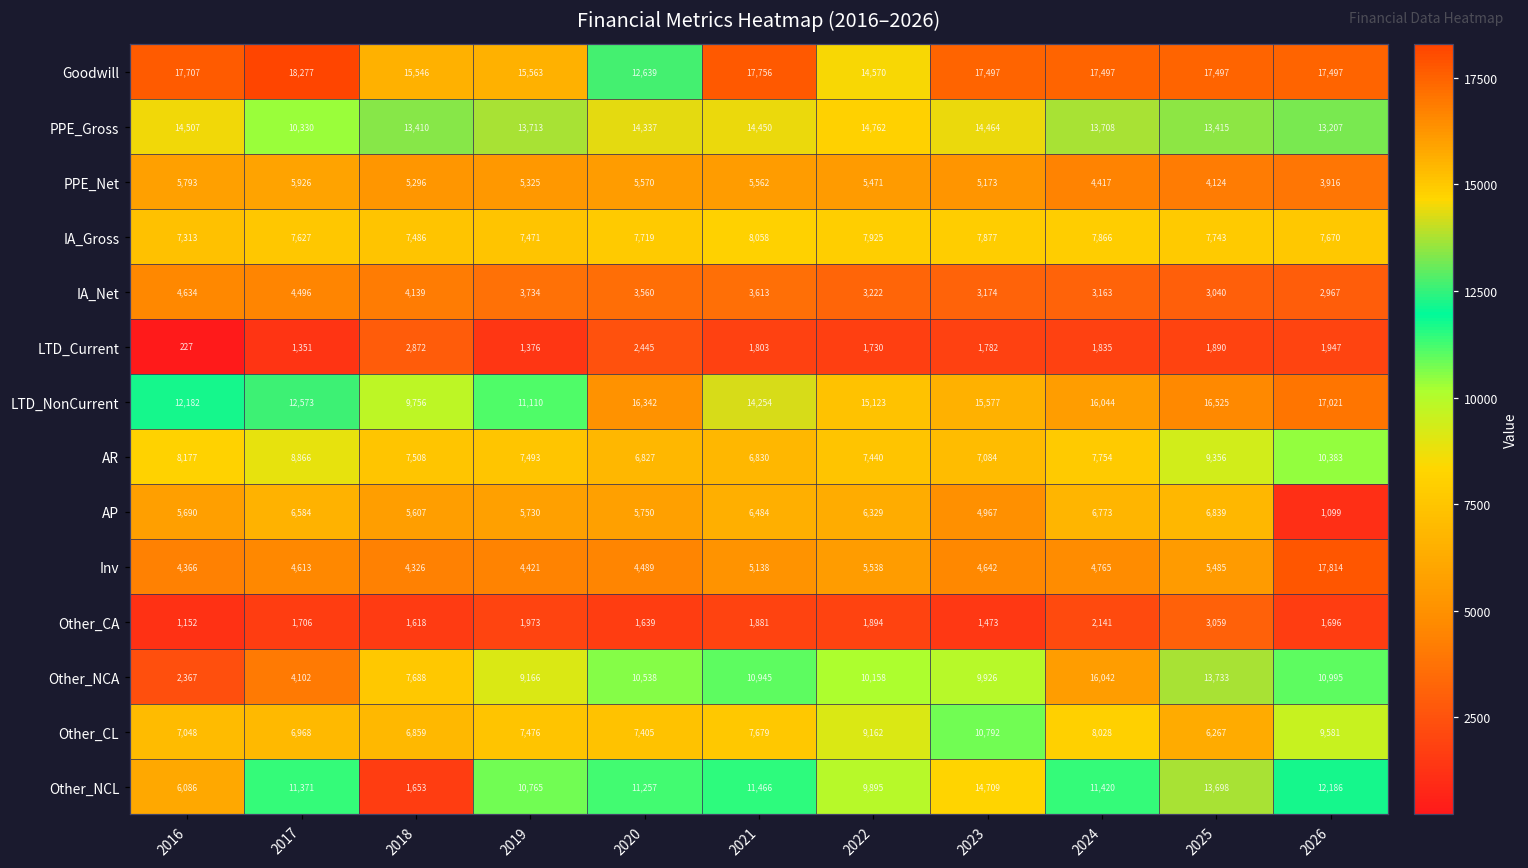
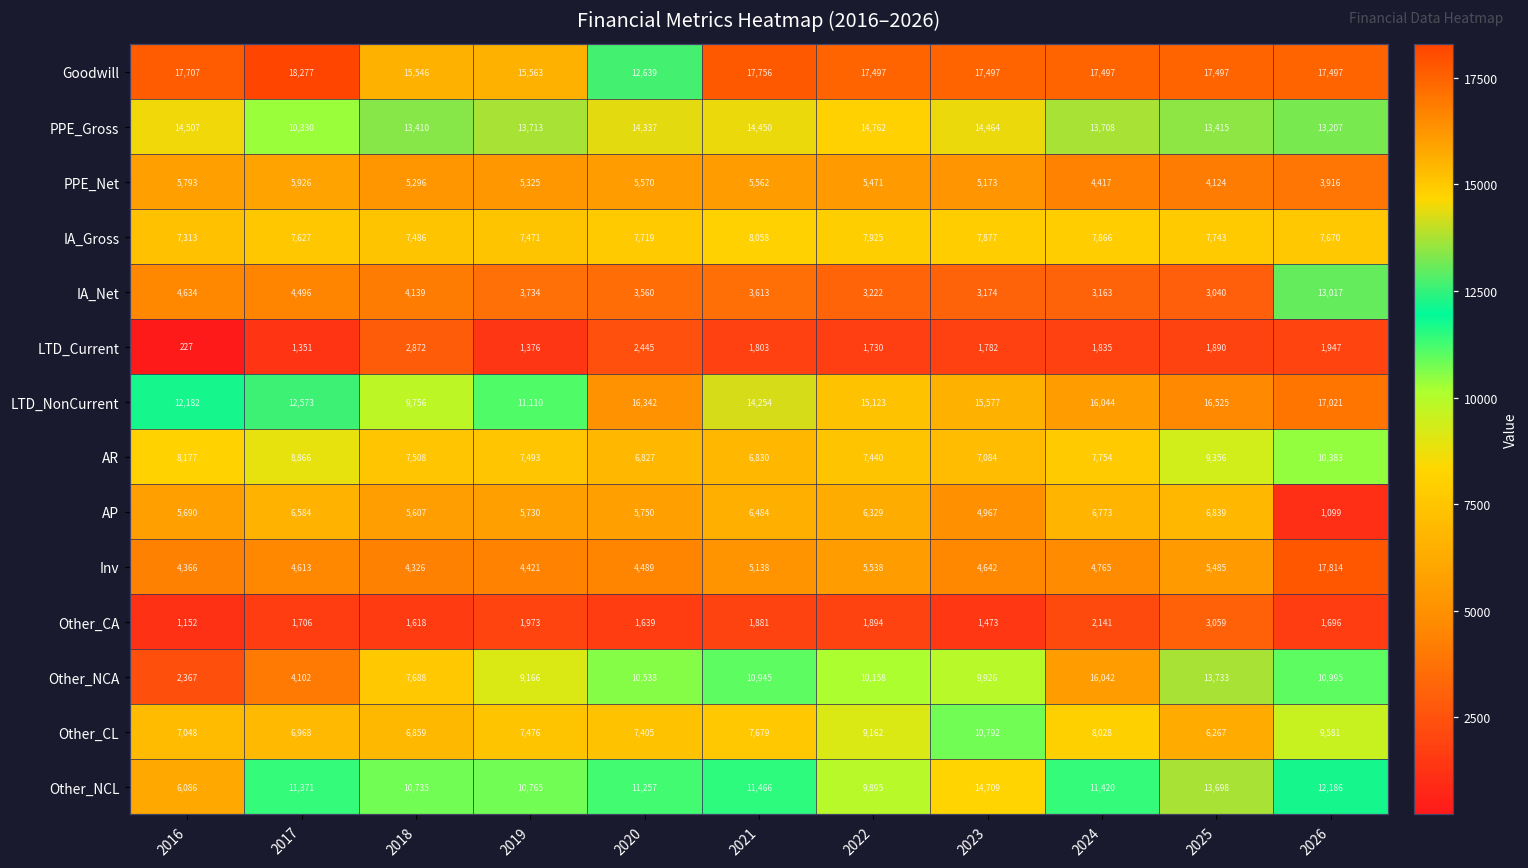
  {
    "Goodwill": {
      "2016": "17,707",
      "2017": "18,277",
      "2018": "15,546",
      "2019": "15,563",
      "2020": "12,639",
      "2021": "17,756",
-     "2022": "14,570",
+     "2022": "17,497",
      "2023": "17,497",
      "2024": "17,497",
      "2025": "17,497",
      "2026": "17,497"
    },
    "PPE_Gross": {
      "2016": "14,507",
      "2017": "10,330",
      "2018": "13,410",
      "2019": "13,713",
      "2020": "14,337",
      "2021": "14,450",
      "2022": "14,762",
      "2023": "14,464",
      "2024": "13,708",
      "2025": "13,415",
      "2026": "13,207"
    },
    "PPE_Net": {
      "2016": "5,793",
      "2017": "5,926",
      "2018": "5,296",
      "2019": "5,325",
      "2020": "5,570",
      "2021": "5,562",
      "2022": "5,471",
      "2023": "5,173",
      "2024": "4,417",
      "2025": "4,124",
      "2026": "3,916"
    },
    "IA_Gross": {
      "2016": "7,313",
      "2017": "7,627",
      "2018": "7,486",
      "2019": "7,471",
      "2020": "7,719",
      "2021": "8,058",
      "2022": "7,925",
      "2023": "7,877",
      "2024": "7,866",
      "2025": "7,743",
      "2026": "7,670"
    },
    "IA_Net": {
      "2016": "4,634",
      "2017": "4,496",
      "2018": "4,139",
      "2019": "3,734",
      "2020": "3,560",
      "2021": "3,613",
      "2022": "3,222",
      "2023": "3,174",
      "2024": "3,163",
      "2025": "3,040",
-     "2026": "2,967"
+     "2026": "13,017"
    },
    "LTD_Current": {
      "2016": "227",
      "2017": "1,351",
      "2018": "2,872",
      "2019": "1,376",
      "2020": "2,445",
      "2021": "1,803",
      "2022": "1,730",
      "2023": "1,782",
      "2024": "1,835",
      "2025": "1,890",
      "2026": "1,947"
    },
    "LTD_NonCurrent": {
      "2016": "12,182",
      "2017": "12,573",
      "2018": "9,756",
      "2019": "11,110",
      "2020": "16,342",
      "2021": "14,254",
      "2022": "15,123",
      "2023": "15,577",
      "2024": "16,044",
      "2025": "16,525",
      "2026": "17,021"
    },
    "AR": {
      "2016": "8,177",
      "2017": "8,866",
      "2018": "7,508",
      "2019": "7,493",
      "2020": "6,827",
      "2021": "6,830",
      "2022": "7,440",
      "2023": "7,084",
      "2024": "7,754",
      "2025": "9,356",
      "2026": "10,383"
    },
    "AP": {
      "2016": "5,690",
      "2017": "6,584",
      "2018": "5,607",
      "2019": "5,730",
      "2020": "5,750",
      "2021": "6,484",
      "2022": "6,329",
      "2023": "4,967",
      "2024": "6,773",
      "2025": "6,839",
      "2026": "1,099"
    },
    "Inv": {
      "2016": "4,366",
      "2017": "4,613",
      "2018": "4,326",
      "2019": "4,421",
      "2020": "4,489",
      "2021": "5,138",
      "2022": "5,538",
      "2023": "4,642",
      "2024": "4,765",
      "2025": "5,485",
      "2026": "17,814"
    },
    "Other_CA": {
      "2016": "1,152",
      "2017": "1,706",
      "2018": "1,618",
      "2019": "1,973",
      "2020": "1,639",
      "2021": "1,881",
      "2022": "1,894",
      "2023": "1,473",
      "2024": "2,141",
      "2025": "3,059",
      "2026": "1,696"
    },
    "Other_NCA": {
      "2016": "2,367",
      "2017": "4,102",
      "2018": "7,688",
      "2019": "9,166",
      "2020": "10,538",
      "2021": "10,945",
      "2022": "10,158",
      "2023": "9,926",
      "2024": "16,042",
      "2025": "13,733",
      "2026": "10,995"
    },
    "Other_CL": {
      "2016": "7,048",
      "2017": "6,968",
      "2018": "6,859",
      "2019": "7,476",
      "2020": "7,405",
      "2021": "7,679",
      "2022": "9,162",
      "2023": "10,792",
      "2024": "8,028",
      "2025": "6,267",
      "2026": "9,581"
    },
    "Other_NCL": {
      "2016": "6,086",
      "2017": "11,371",
-     "2018": "1,653",
+     "2018": "10,735",
      "2019": "10,765",
      "2020": "11,257",
      "2021": "11,466",
      "2022": "9,895",
      "2023": "14,709",
      "2024": "11,420",
      "2025": "13,698",
      "2026": "12,186"
    }
  }
